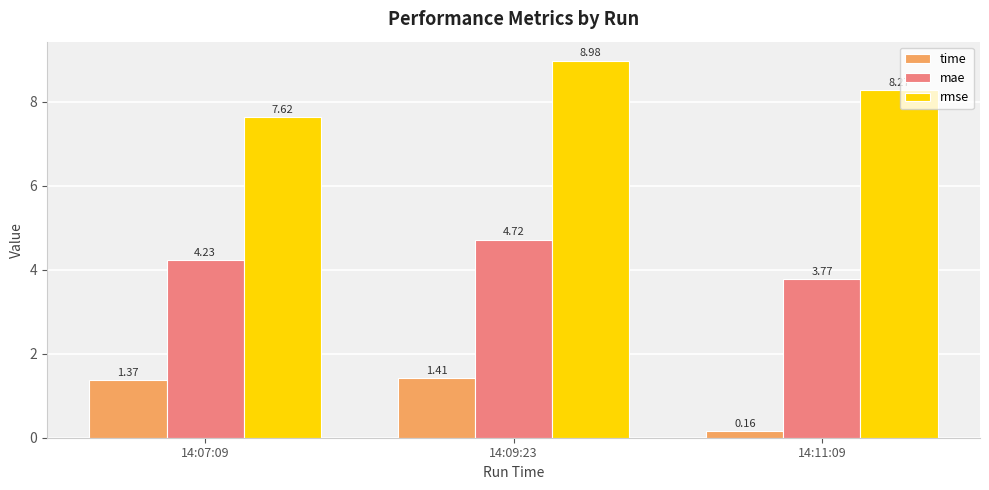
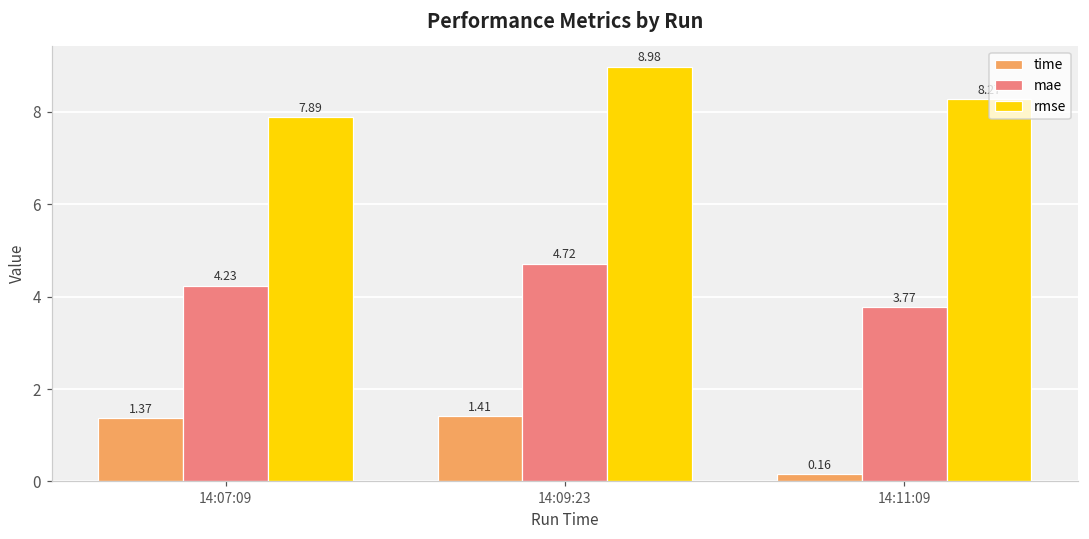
  {
    "rmse": {
-     "14:07:09": 7.62,
+     "14:07:09": 7.89,
      "14:09:23": 8.98
    }
  }
